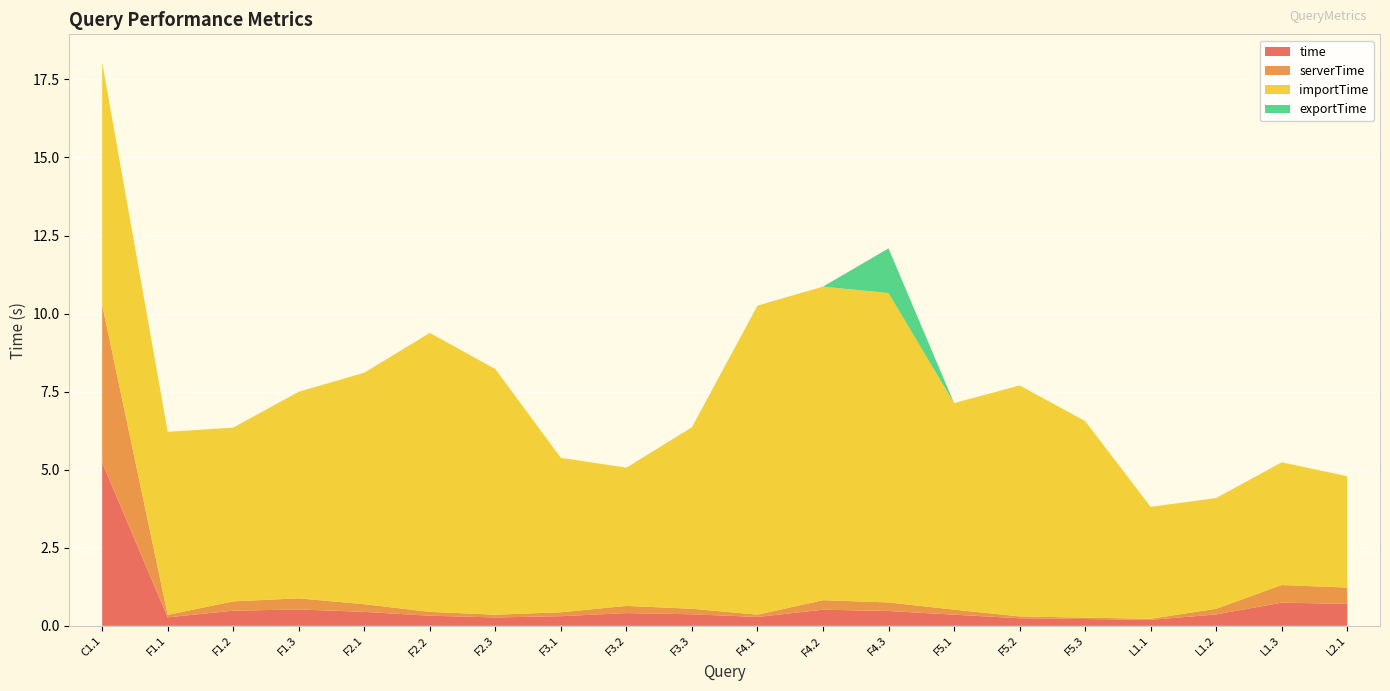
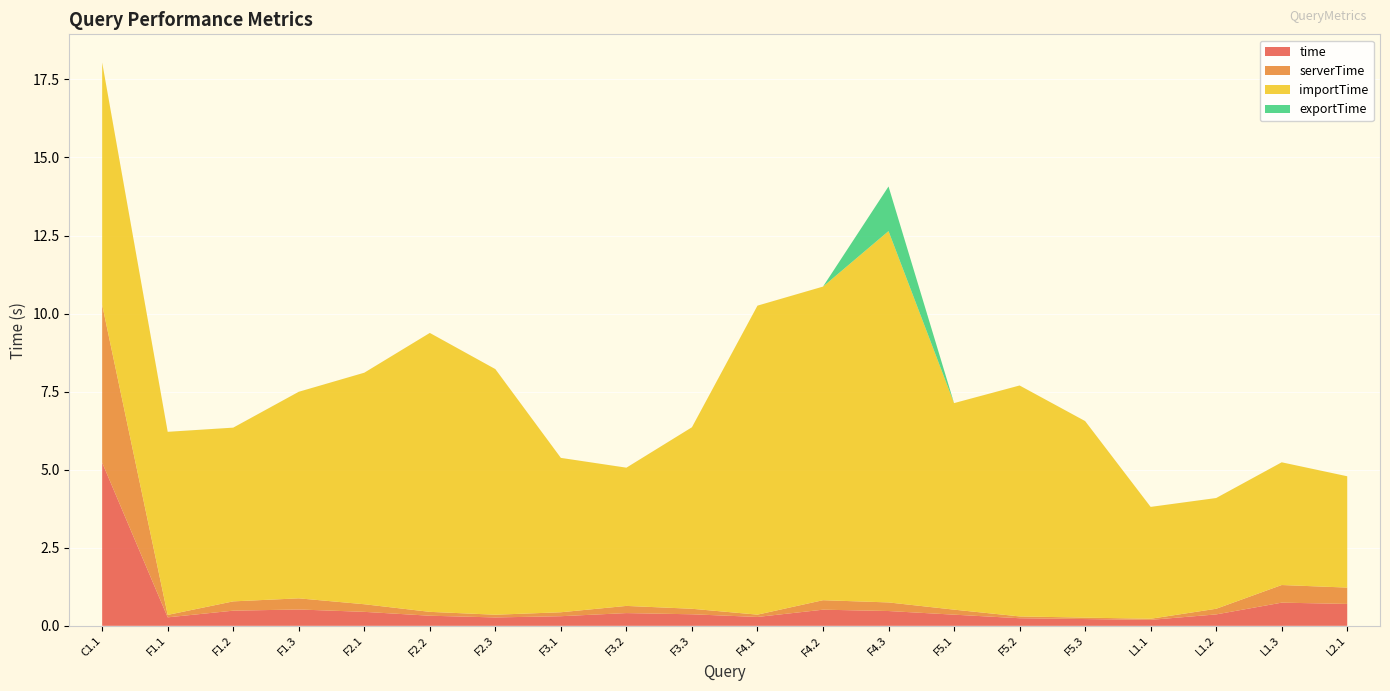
  {
    "importTime": {
-     "F4.3": 9.9
+     "F4.3": 11.9
    },
    "exportTime": {
      "F4.3": 1.4
    }
  }
